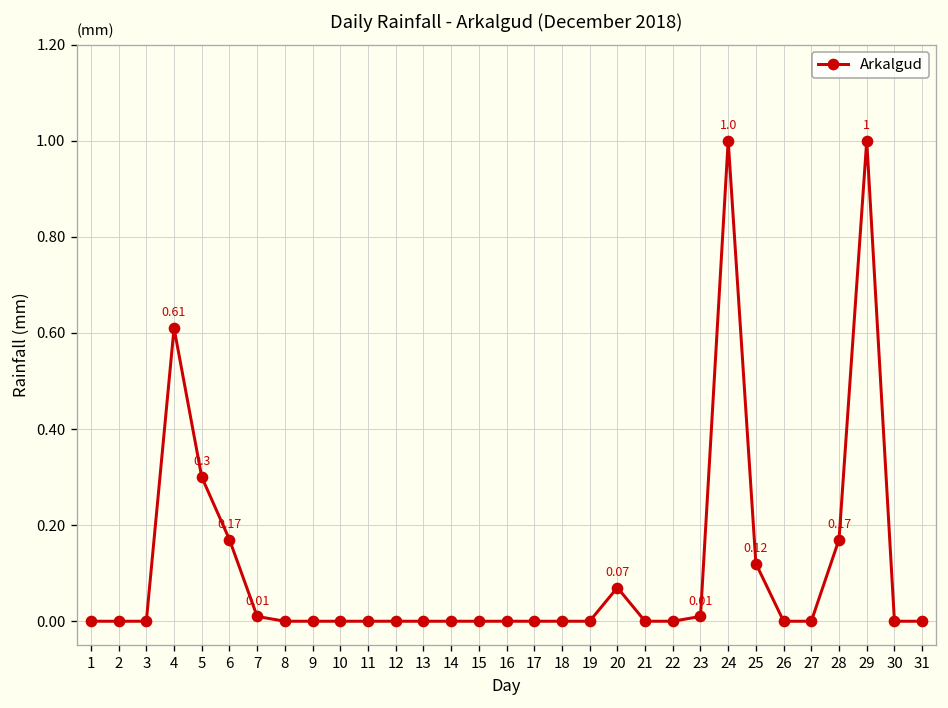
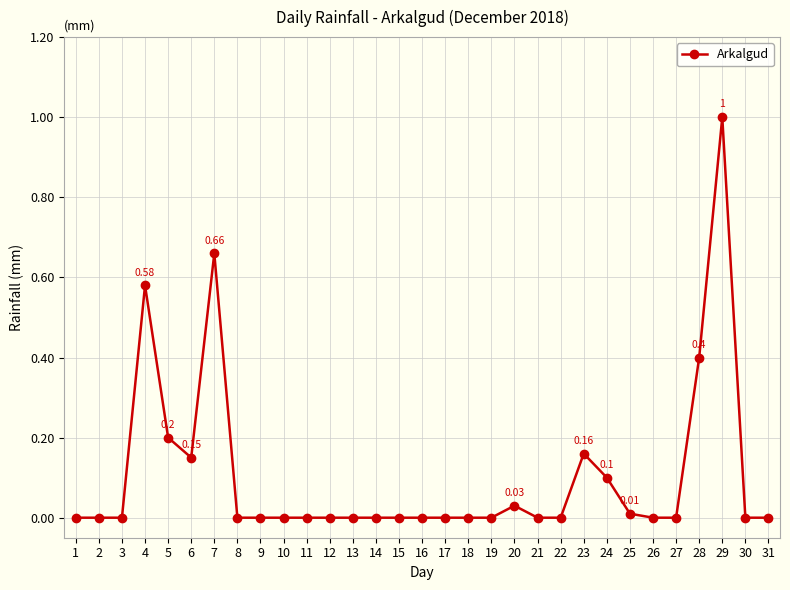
  {
-   "4": 0.61,
-   "5": 0.3,
-   "6": 0.17,
-   "7": 0.01,
-   "20": 0.07,
-   "23": 0.01,
-   "24": 1.0,
-   "25": 0.12,
-   "28": 0.17,
+   "4": 0.58,
+   "5": 0.2,
+   "6": 0.15,
+   "7": 0.66,
+   "20": 0.03,
+   "23": 0.16,
+   "24": 0.1,
+   "25": 0.01,
+   "28": 0.4,
    "29": 1
  }
